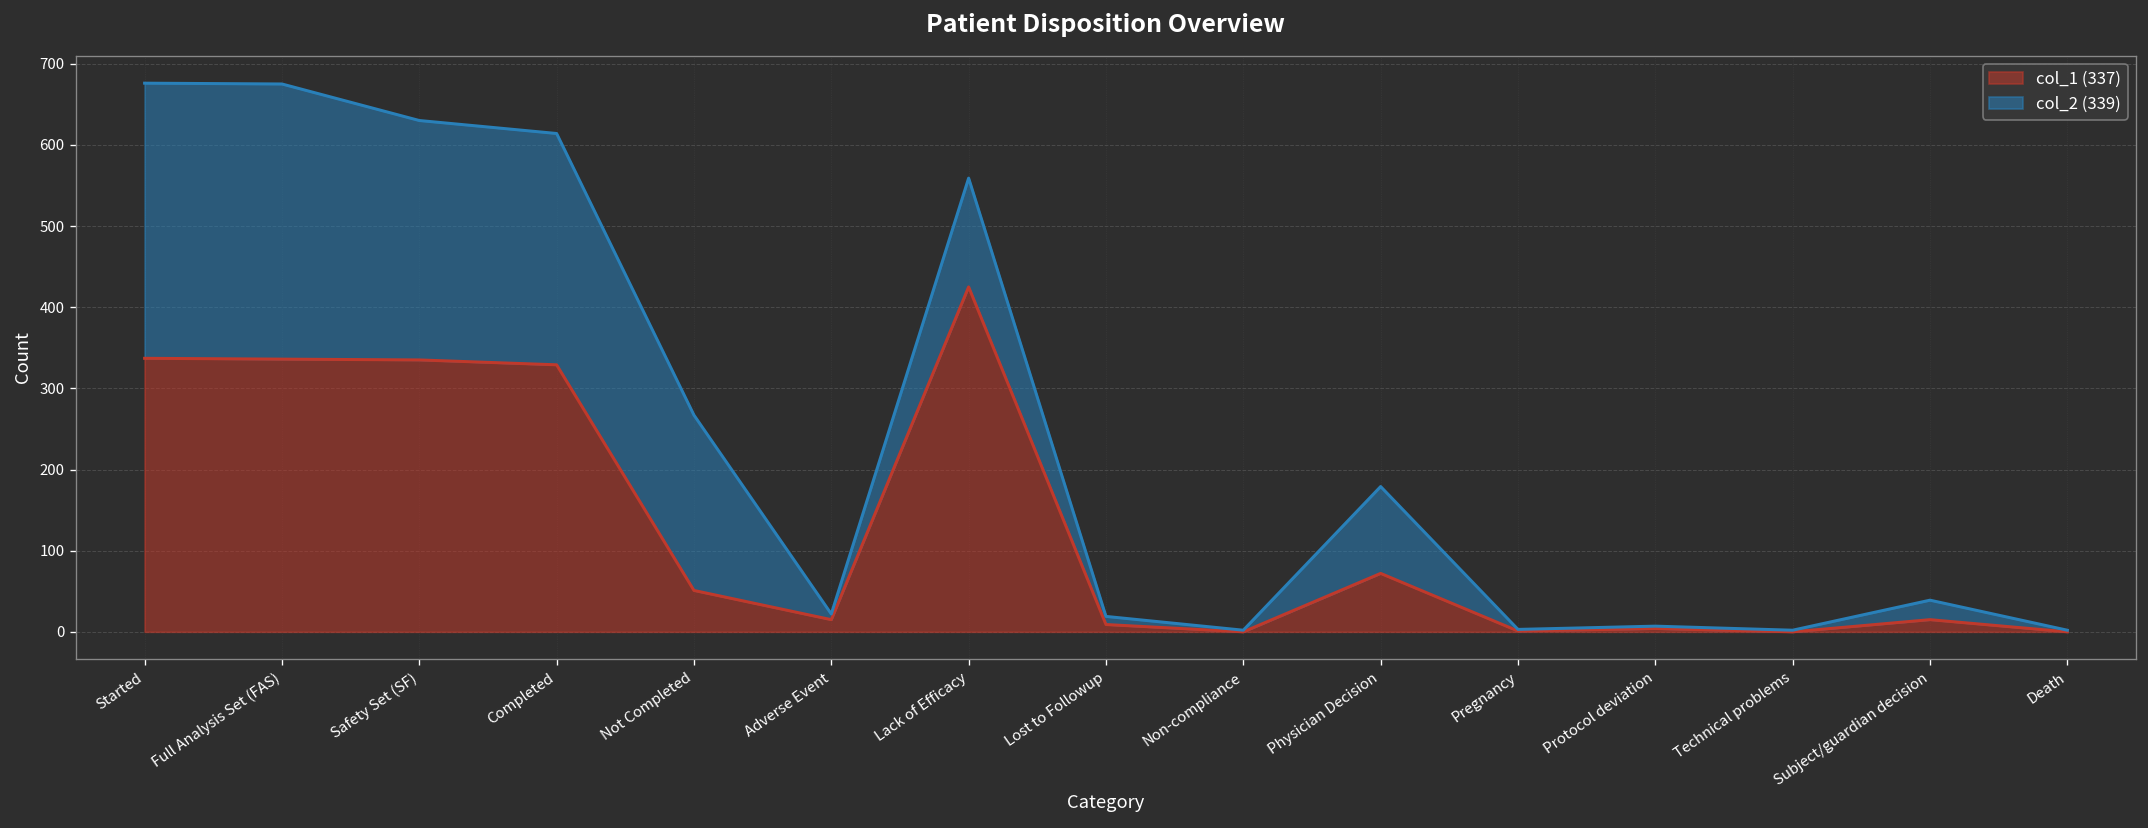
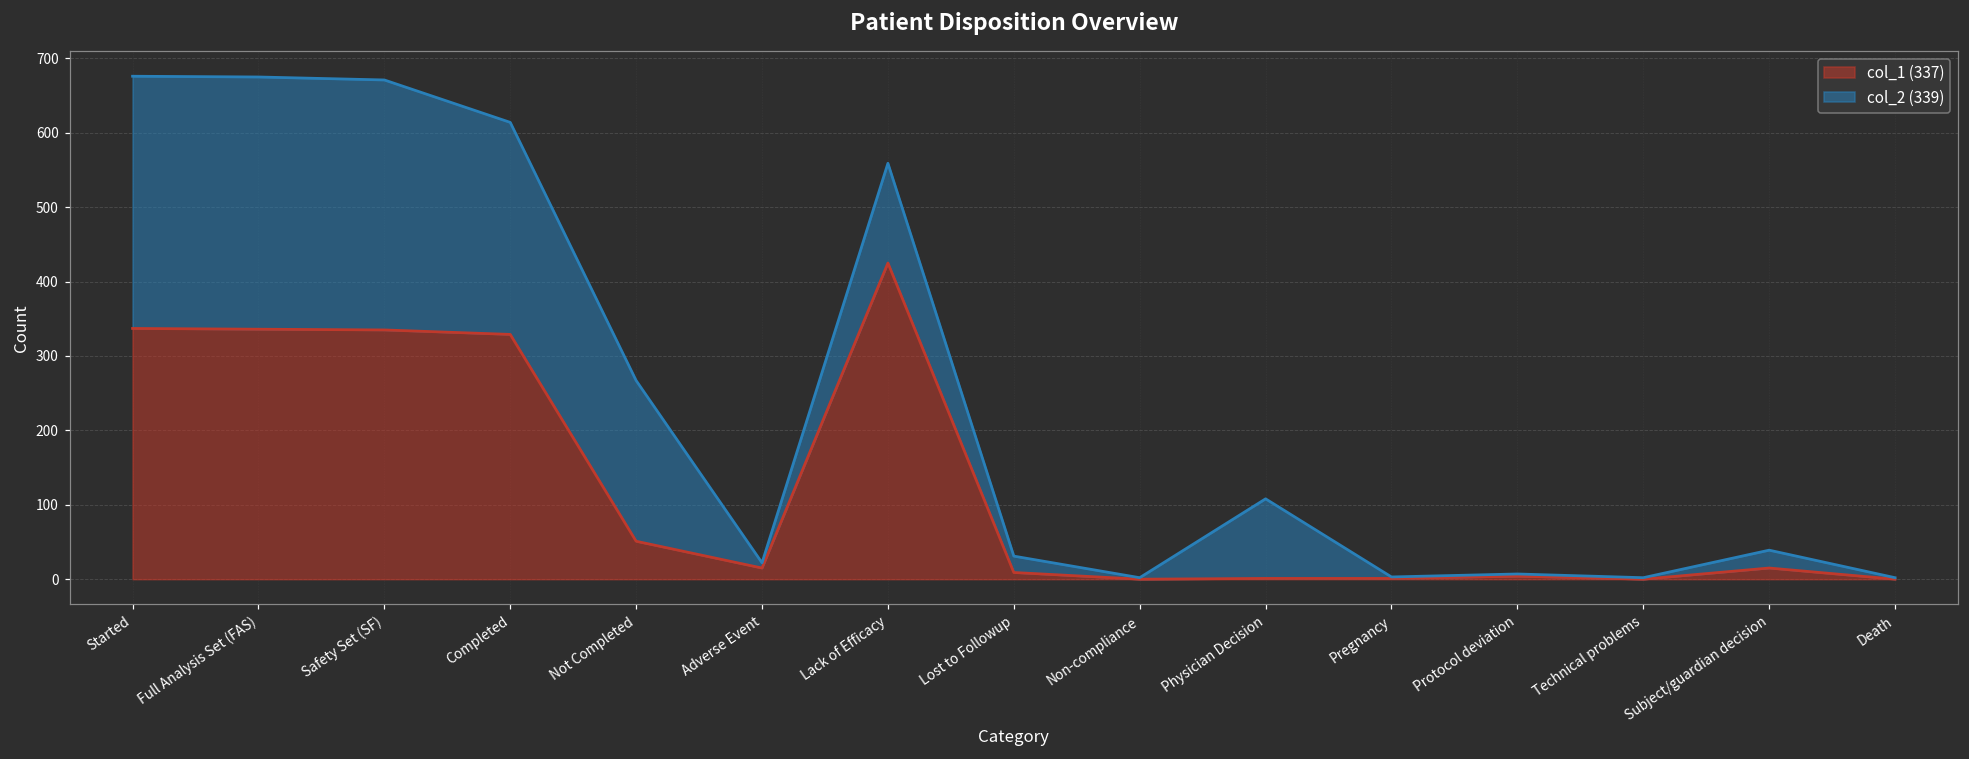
  {
    "col_1 (337)": {
      "Started": 340,
      "Full Analysis Set (FAS)": 340,
      "Safety Set (SF)": 340,
      "Completed": 330,
      "Not Completed": 50,
      "Adverse Event": 20,
      "Lack of Efficacy": 430,
      "Lost to Followup": 10,
-     "Physician Decision": 70,
+     "Physician Decision": 0,
      "Subject/guardian decision": 20
    },
    "col_2 (339)": {
      "Started": 340,
      "Full Analysis Set (FAS)": 340,
-     "Safety Set (SF)": 300,
+     "Safety Set (SF)": 340,
      "Completed": 290,
      "Not Completed": 220,
      "Adverse Event": 10,
      "Lack of Efficacy": 130,
-     "Lost to Followup": 10,
+     "Lost to Followup": 20,
      "Physician Decision": 110,
      "Subject/guardian decision": 20
    }
  }
